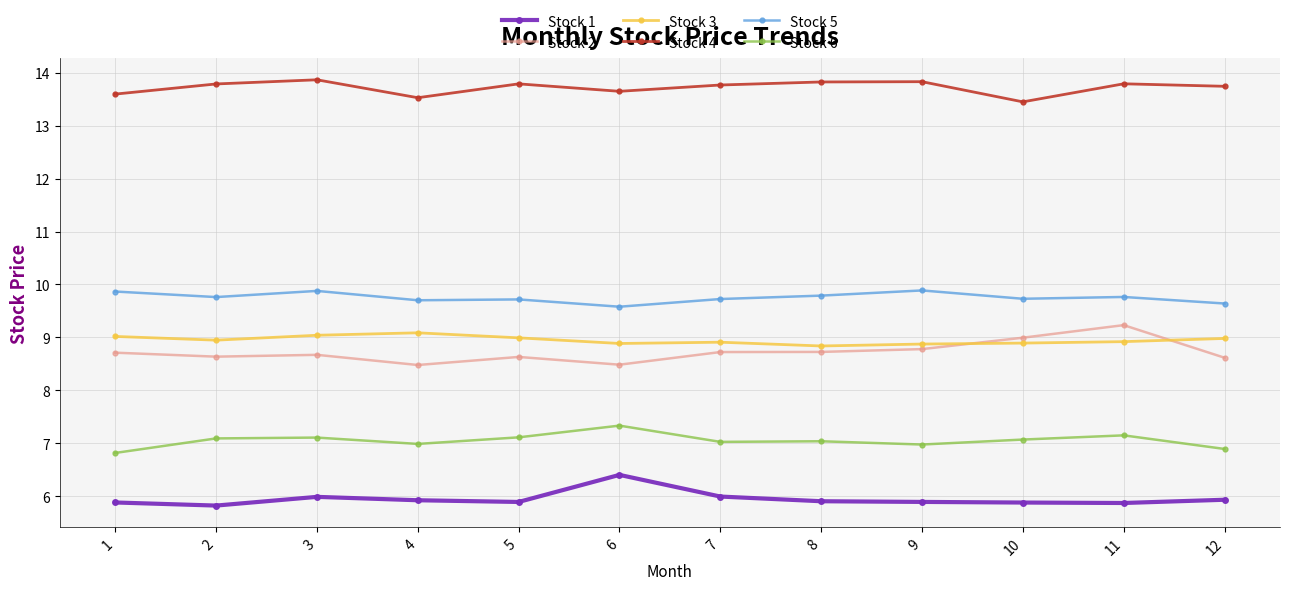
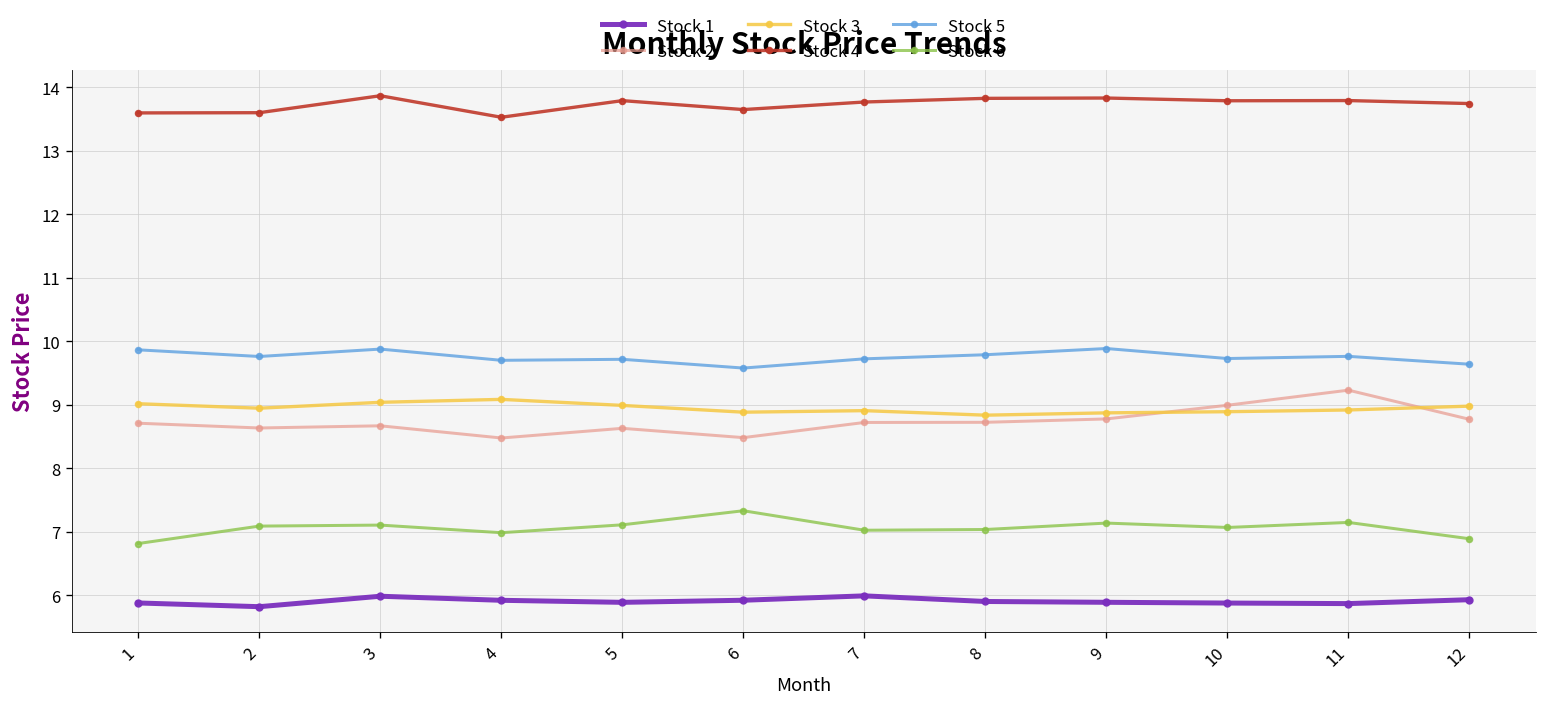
  {
    "Stock 1": {
      "1": 5.9,
      "2": 5.8,
      "3": 6.0,
      "4": 5.9,
      "5": 5.9,
-     "6": 6.4,
+     "6": 5.9,
      "7": 6.0,
      "8": 5.9,
      "9": 5.9,
      "10": 5.9,
      "11": 5.9,
      "12": 5.9
    },
    "Stock 2": {
      "1": 8.7,
      "2": 8.6,
      "3": 8.7,
      "4": 8.5,
      "5": 8.6,
      "6": 8.5,
      "7": 8.7,
      "8": 8.7,
      "9": 8.8,
      "10": 9.0,
      "11": 9.2,
-     "12": 8.6
+     "12": 8.8
    },
    "Stock 3": {
      "1": 9.0,
      "2": 8.9,
      "3": 9.0,
      "4": 9.1,
      "5": 9.0,
      "6": 8.9,
      "7": 8.9,
      "8": 8.8,
      "9": 8.9,
      "10": 8.9,
      "11": 8.9,
      "12": 9.0
    },
    "Stock 4": {
      "1": 13.6,
-     "2": 13.8,
+     "2": 13.6,
      "3": 13.9,
      "4": 13.5,
      "5": 13.8,
      "6": 13.6,
      "7": 13.8,
      "8": 13.8,
      "9": 13.8,
-     "10": 13.4,
+     "10": 13.8,
      "11": 13.8,
      "12": 13.7
    },
    "Stock 5": {
      "1": 9.9,
      "2": 9.8,
      "3": 9.9,
      "4": 9.7,
      "5": 9.7,
      "6": 9.6,
      "7": 9.7,
      "8": 9.8,
      "9": 9.9,
      "10": 9.7,
      "11": 9.8,
      "12": 9.6
    },
    "Stock 6": {
      "1": 6.8,
      "2": 7.1,
      "3": 7.1,
      "4": 7.0,
      "5": 7.1,
      "6": 7.3,
      "7": 7.0,
      "8": 7.0,
-     "9": 7.0,
+     "9": 7.1,
      "10": 7.1,
      "11": 7.2,
      "12": 6.9
    }
  }
